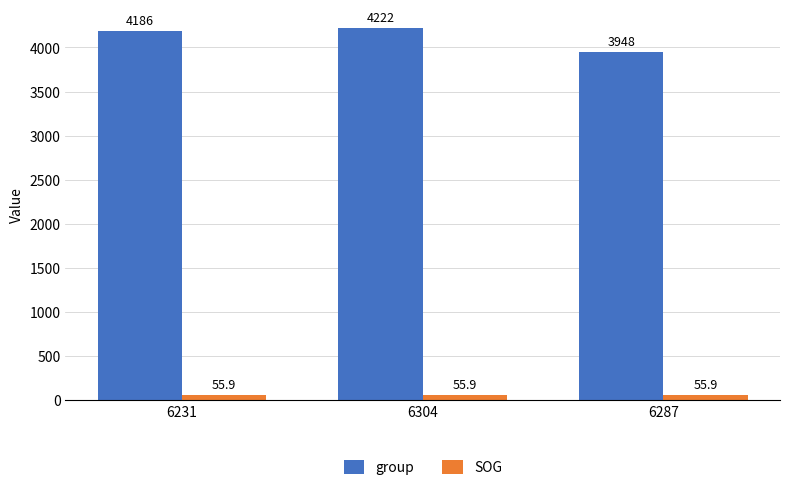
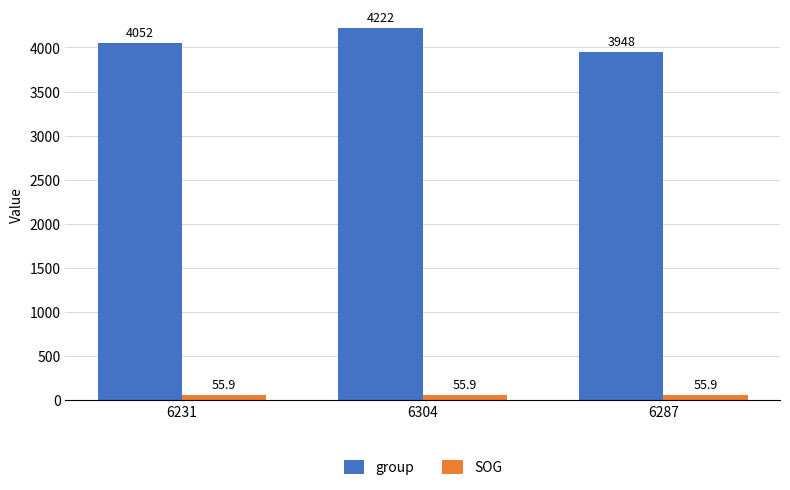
  {
    "group": {
-     "6231": 4186,
+     "6231": 4052,
      "6304": 4222,
      "6287": 3948
    },
    "SOG": {
      "6231": 55.9,
      "6304": 55.9,
      "6287": 55.9
    }
  }
